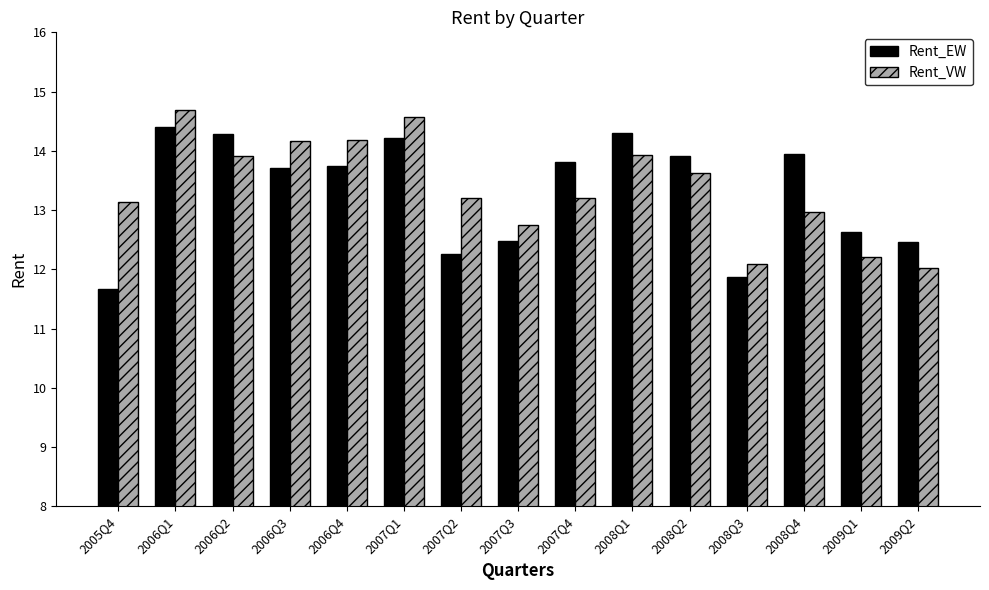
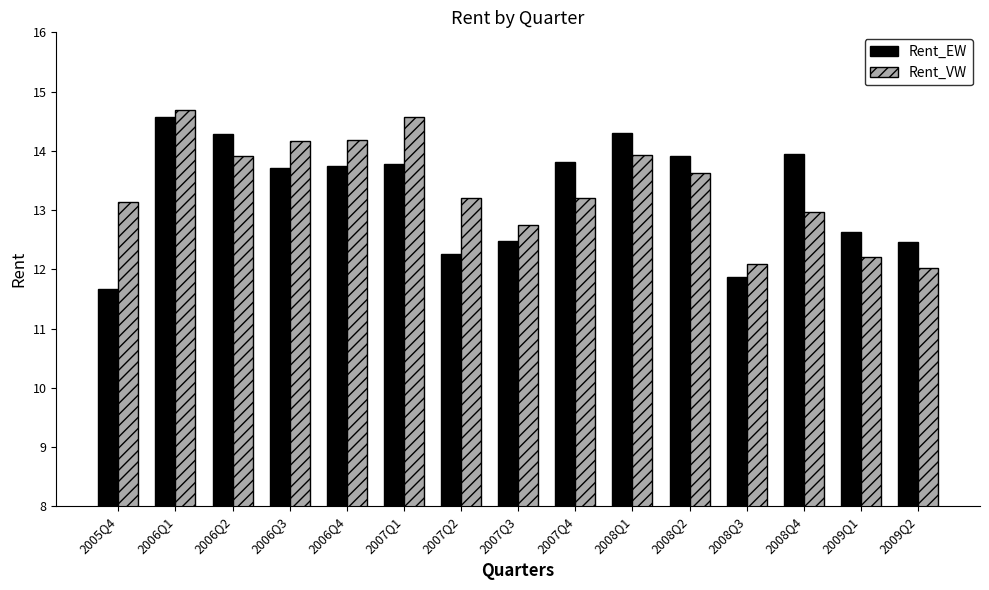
  {
    "Rent_EW": {
      "2005Q4": 11.7,
-     "2006Q1": 14.4,
+     "2006Q1": 14.6,
      "2006Q2": 14.3,
      "2006Q3": 13.7,
      "2006Q4": 13.7,
-     "2007Q1": 14.2,
+     "2007Q1": 13.8,
      "2007Q2": 12.3,
      "2007Q3": 12.5,
      "2007Q4": 13.8,
      "2008Q1": 14.3,
      "2008Q2": 13.9,
      "2008Q3": 11.9,
      "2008Q4": 13.9,
      "2009Q1": 12.6,
      "2009Q2": 12.5
    },
    "Rent_VW": {
      "2005Q4": 13.1,
      "2006Q1": 14.7,
      "2006Q2": 13.9,
      "2006Q3": 14.2,
      "2006Q4": 14.2,
      "2007Q1": 14.6,
      "2007Q2": 13.2,
      "2007Q3": 12.8,
      "2007Q4": 13.2,
      "2008Q1": 13.9,
      "2008Q2": 13.6,
      "2008Q3": 12.1,
      "2008Q4": 13.0,
      "2009Q1": 12.2,
      "2009Q2": 12.0
    }
  }
